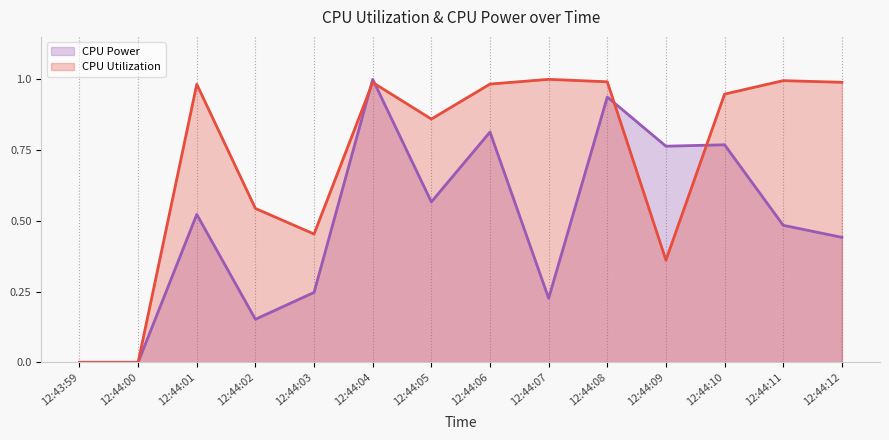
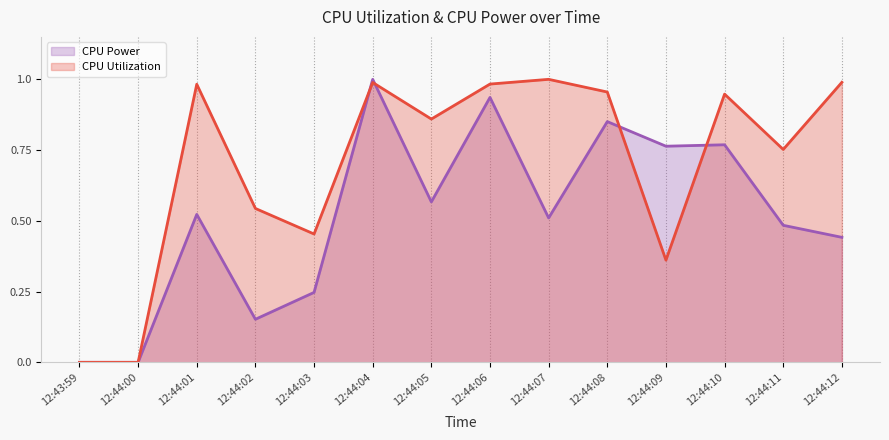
  {
    "CPU Power": {
      "12:44:01": 0.52,
      "12:44:02": 0.15,
      "12:44:03": 0.25,
      "12:44:04": 1.00,
      "12:44:05": 0.57,
-     "12:44:06": 0.81,
-     "12:44:07": 0.23,
-     "12:44:08": 0.94,
+     "12:44:06": 0.94,
+     "12:44:07": 0.51,
+     "12:44:08": 0.85,
      "12:44:09": 0.76,
      "12:44:10": 0.77,
      "12:44:11": 0.48,
      "12:44:12": 0.44
    },
    "CPU Utilization": {
      "12:44:01": 0.98,
      "12:44:02": 0.54,
      "12:44:03": 0.45,
      "12:44:04": 0.99,
      "12:44:05": 0.86,
      "12:44:06": 0.98,
      "12:44:07": 1.00,
-     "12:44:08": 0.99,
+     "12:44:08": 0.96,
      "12:44:09": 0.36,
      "12:44:10": 0.95,
-     "12:44:11": 1.00,
+     "12:44:11": 0.75,
      "12:44:12": 0.99
    }
  }
